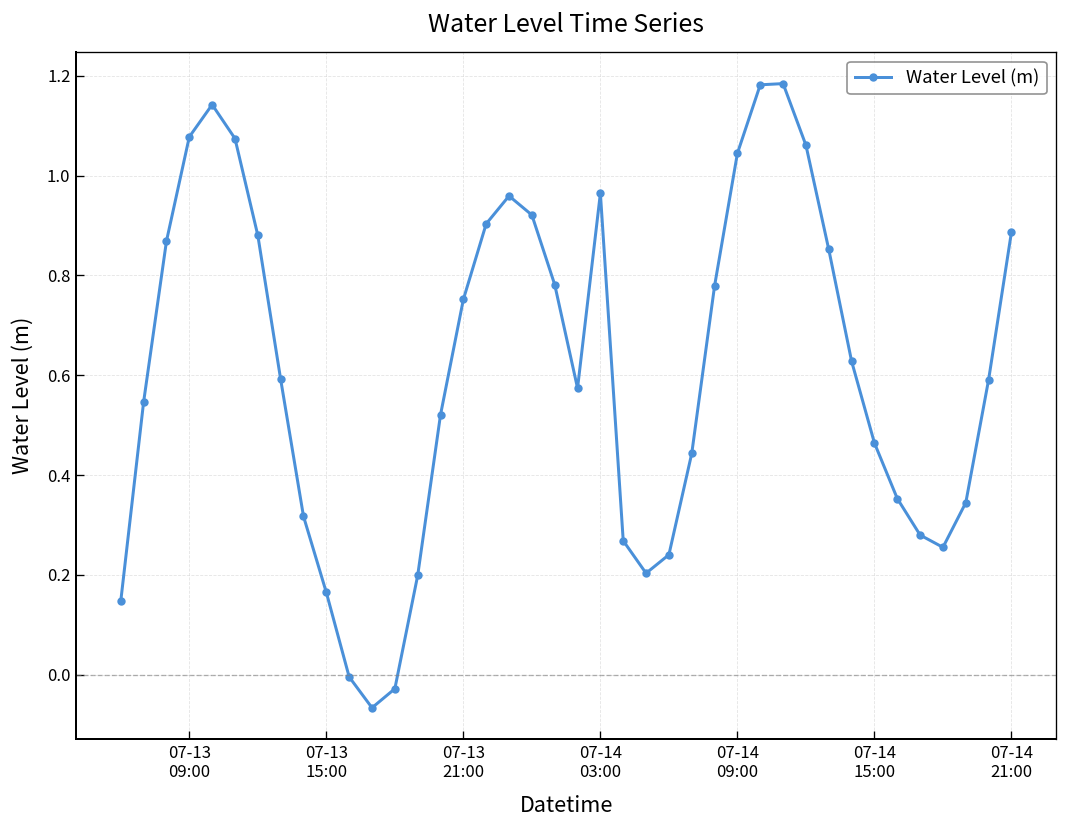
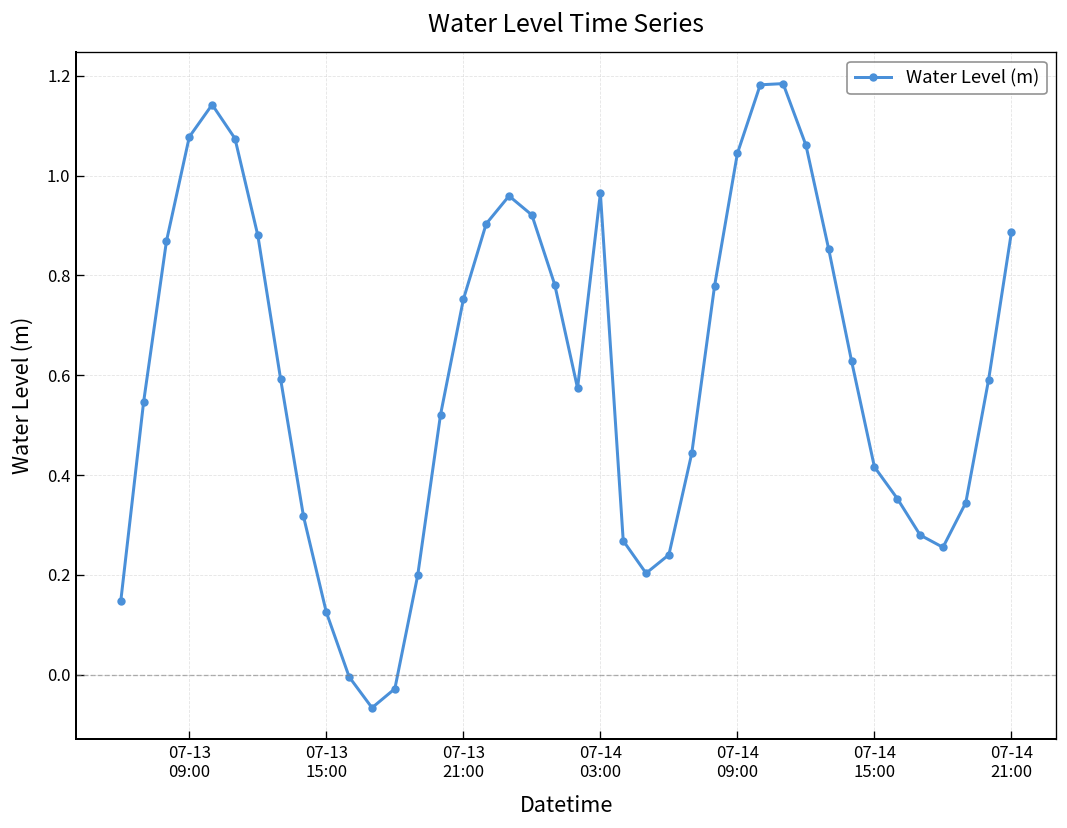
  {
    "07-13 09:00": 1.08,
-   "07-13 15:00": 0.16,
+   "07-13 15:00": 0.13,
    "07-13 21:00": 0.75,
    "07-14 03:00": 0.96,
    "07-14 09:00": 1.04,
-   "07-14 15:00": 0.46,
+   "07-14 15:00": 0.42,
    "07-14 21:00": 0.89
  }
